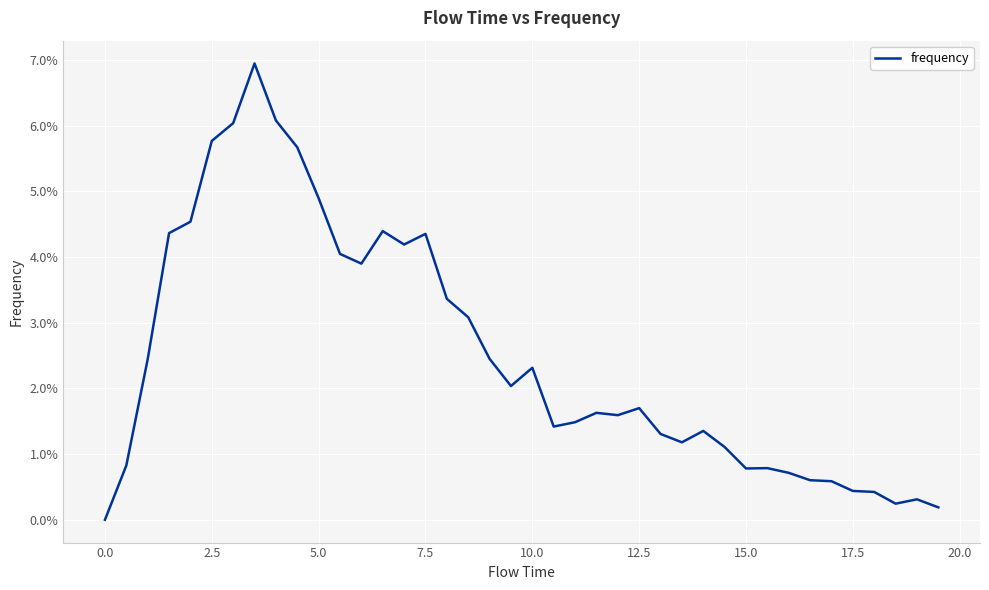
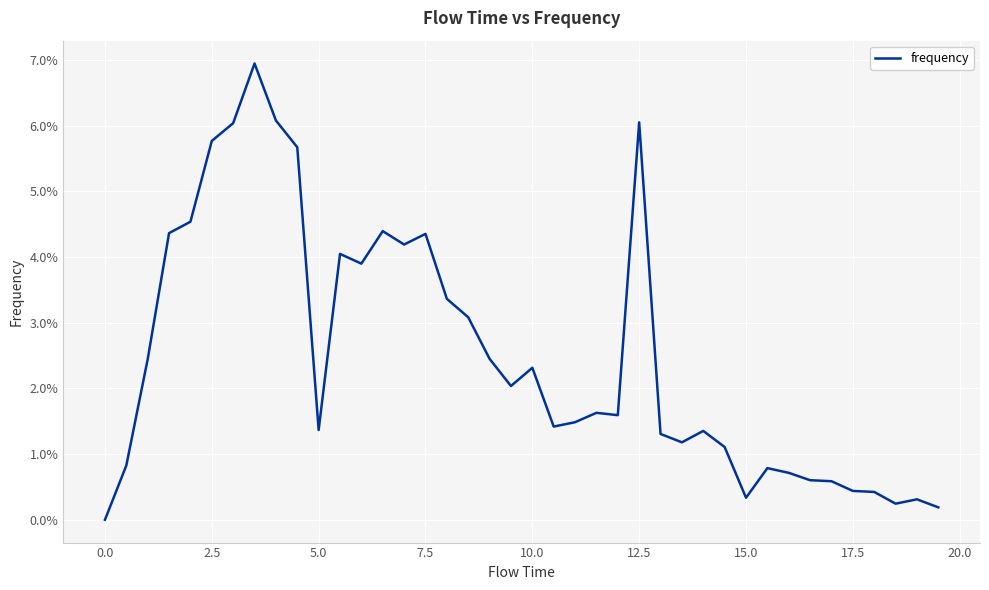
  {
    "0.0": "0.0%",
    "2.5": "5.8%",
-   "5.0": "4.9%",
+   "5.0": "1.4%",
    "7.5": "4.4%",
    "10.0": "2.3%",
-   "12.5": "1.7%",
-   "15.0": "0.8%",
+   "12.5": "6.1%",
+   "15.0": "0.3%",
    "17.5": "0.4%"
  }
